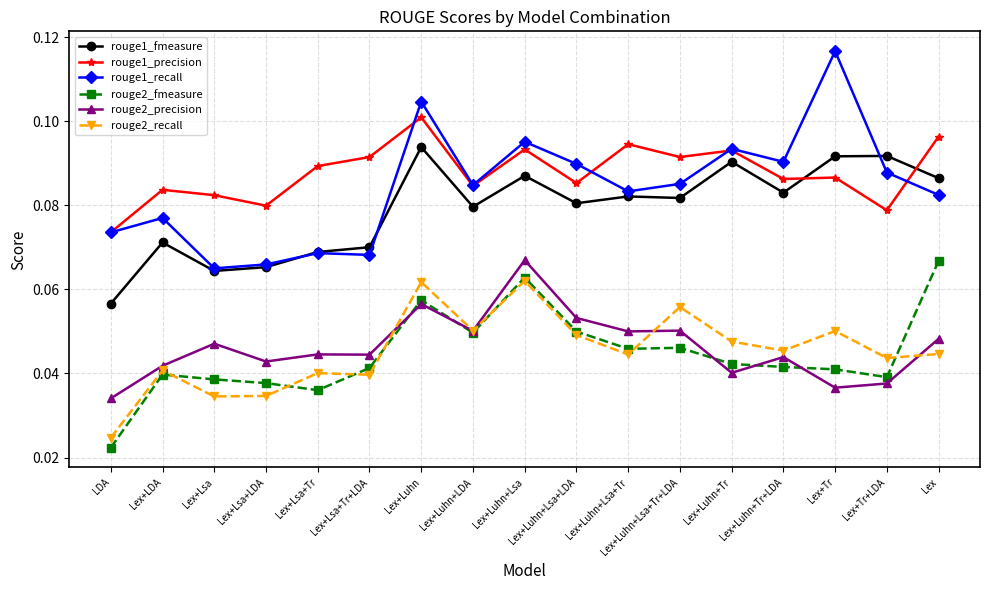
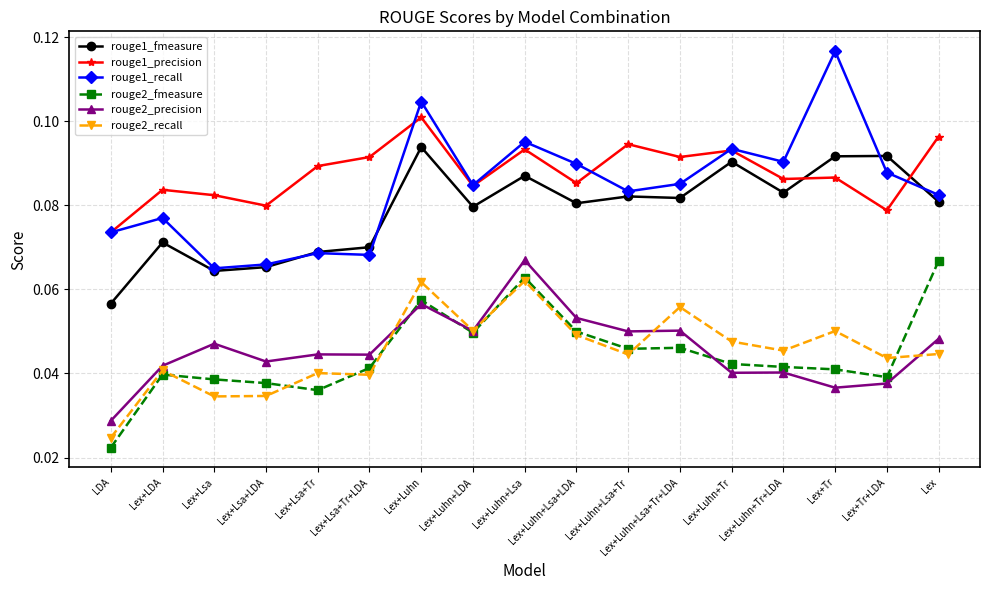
  {
    "rouge1_fmeasure": {
      "LDA": 0.057,
      "Lex+LDA": 0.071,
      "Lex+Lsa": 0.064,
      "Lex+Lsa+LDA": 0.065,
      "Lex+Lsa+Tr+LDA": 0.070,
      "Lex+Luhn": 0.094,
      "Lex+Luhn+LDA": 0.080,
      "Lex+Luhn+Lsa": 0.087,
      "Lex+Luhn+Lsa+LDA": 0.080,
      "Lex+Luhn+Lsa+Tr": 0.082,
      "Lex+Luhn+Lsa+Tr+LDA": 0.082,
      "Lex+Luhn+Tr": 0.090,
      "Lex+Luhn+Tr+LDA": 0.083,
      "Lex+Tr": 0.092,
      "Lex+Tr+LDA": 0.092,
-     "Lex": 0.086
+     "Lex": 0.081
    },
    "rouge1_precision": {
      "Lex+LDA": 0.084,
      "Lex+Lsa": 0.082,
      "Lex+Lsa+LDA": 0.080,
      "Lex+Lsa+Tr": 0.089,
      "Lex+Lsa+Tr+LDA": 0.091,
      "Lex+Luhn": 0.101,
      "Lex+Luhn+Lsa": 0.093,
      "Lex+Luhn+Lsa+LDA": 0.085,
      "Lex+Luhn+Lsa+Tr": 0.095,
      "Lex+Luhn+Lsa+Tr+LDA": 0.091,
      "Lex+Luhn+Tr+LDA": 0.086,
      "Lex+Tr": 0.087,
      "Lex+Tr+LDA": 0.079,
      "Lex": 0.096
    },
    "rouge1_recall": {
      "Lex+LDA": 0.077,
      "Lex+Lsa": 0.065,
      "Lex+Lsa+LDA": 0.066,
      "Lex+Lsa+Tr+LDA": 0.068,
      "Lex+Luhn": 0.105,
      "Lex+Luhn+Lsa": 0.095,
      "Lex+Luhn+Lsa+LDA": 0.090,
      "Lex+Luhn+Lsa+Tr": 0.083,
      "Lex+Luhn+Lsa+Tr+LDA": 0.085,
      "Lex+Luhn+Tr+LDA": 0.090,
      "Lex+Tr": 0.117,
      "Lex+Tr+LDA": 0.088,
      "Lex": 0.082
    },
    "rouge2_fmeasure": {
      "LDA": 0.022,
      "Lex+LDA": 0.040,
      "Lex+Lsa": 0.039,
      "Lex+Lsa+LDA": 0.038,
      "Lex+Lsa+Tr": 0.036,
      "Lex+Lsa+Tr+LDA": 0.041,
      "Lex+Luhn": 0.057,
      "Lex+Luhn+Lsa": 0.063,
      "Lex+Luhn+Lsa+LDA": 0.050,
      "Lex+Luhn+Lsa+Tr": 0.046,
      "Lex+Luhn+Lsa+Tr+LDA": 0.046,
      "Lex+Luhn+Tr": 0.042,
      "Lex+Luhn+Tr+LDA": 0.042,
      "Lex+Tr": 0.041,
      "Lex+Tr+LDA": 0.039,
      "Lex": 0.067
    },
    "rouge2_precision": {
-     "LDA": 0.034,
+     "LDA": 0.029,
      "Lex+LDA": 0.042,
      "Lex+Lsa": 0.047,
      "Lex+Lsa+LDA": 0.043,
      "Lex+Lsa+Tr": 0.045,
      "Lex+Lsa+Tr+LDA": 0.044,
      "Lex+Luhn": 0.057,
      "Lex+Luhn+Lsa": 0.067,
      "Lex+Luhn+Lsa+LDA": 0.053,
      "Lex+Luhn+Lsa+Tr": 0.050,
      "Lex+Luhn+Lsa+Tr+LDA": 0.050,
      "Lex+Luhn+Tr": 0.040,
-     "Lex+Luhn+Tr+LDA": 0.044,
+     "Lex+Luhn+Tr+LDA": 0.040,
      "Lex+Tr": 0.037,
      "Lex+Tr+LDA": 0.038,
      "Lex": 0.048
    },
    "rouge2_recall": {
      "LDA": 0.025,
      "Lex+LDA": 0.041,
      "Lex+Lsa": 0.035,
      "Lex+Lsa+LDA": 0.035,
      "Lex+Lsa+Tr": 0.040,
      "Lex+Lsa+Tr+LDA": 0.040,
      "Lex+Luhn": 0.062,
      "Lex+Luhn+Lsa": 0.062,
      "Lex+Luhn+Lsa+LDA": 0.049,
      "Lex+Luhn+Lsa+Tr": 0.045,
      "Lex+Luhn+Lsa+Tr+LDA": 0.056,
      "Lex+Luhn+Tr": 0.048,
      "Lex+Luhn+Tr+LDA": 0.045,
      "Lex+Tr": 0.050,
      "Lex+Tr+LDA": 0.044,
      "Lex": 0.045
    }
  }
